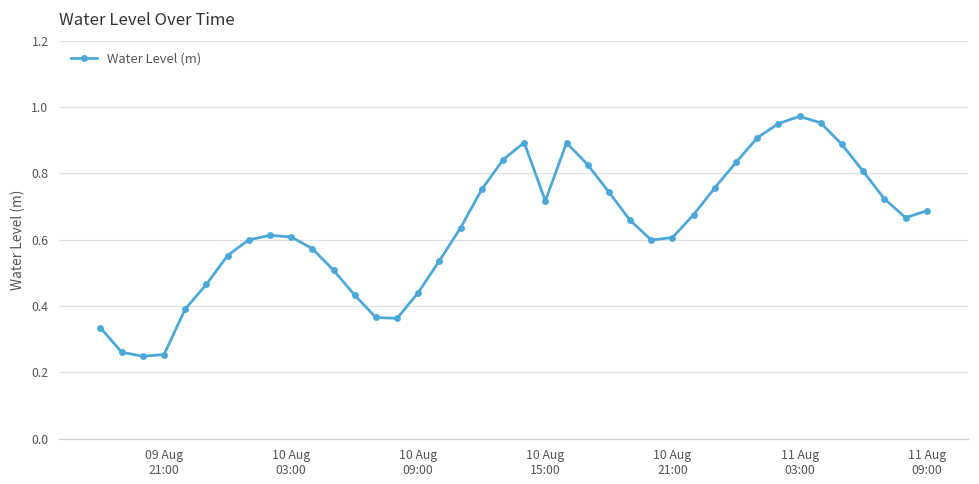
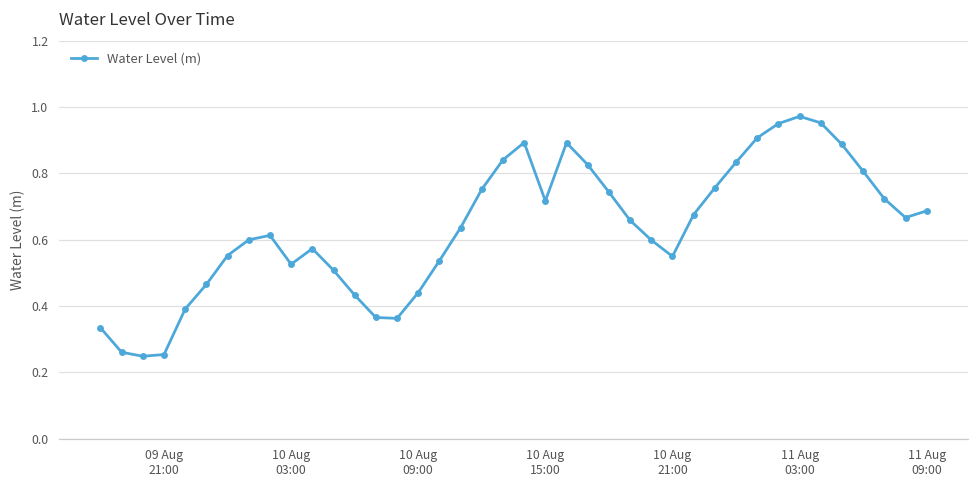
  {
    "09 Aug 21:00": 0.25,
-   "10 Aug 03:00": 0.61,
+   "10 Aug 03:00": 0.53,
    "10 Aug 09:00": 0.44,
    "10 Aug 15:00": 0.72,
-   "10 Aug 21:00": 0.61,
+   "10 Aug 21:00": 0.55,
    "11 Aug 03:00": 0.97,
    "11 Aug 09:00": 0.69
  }
